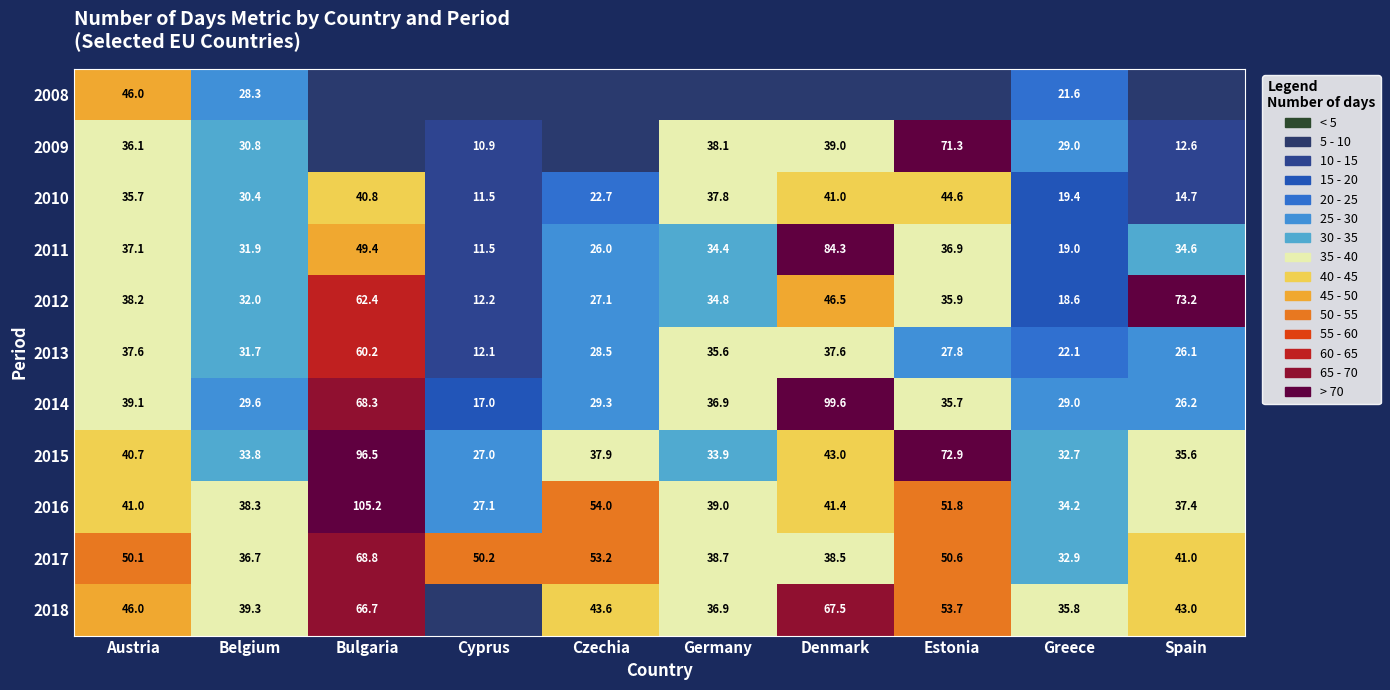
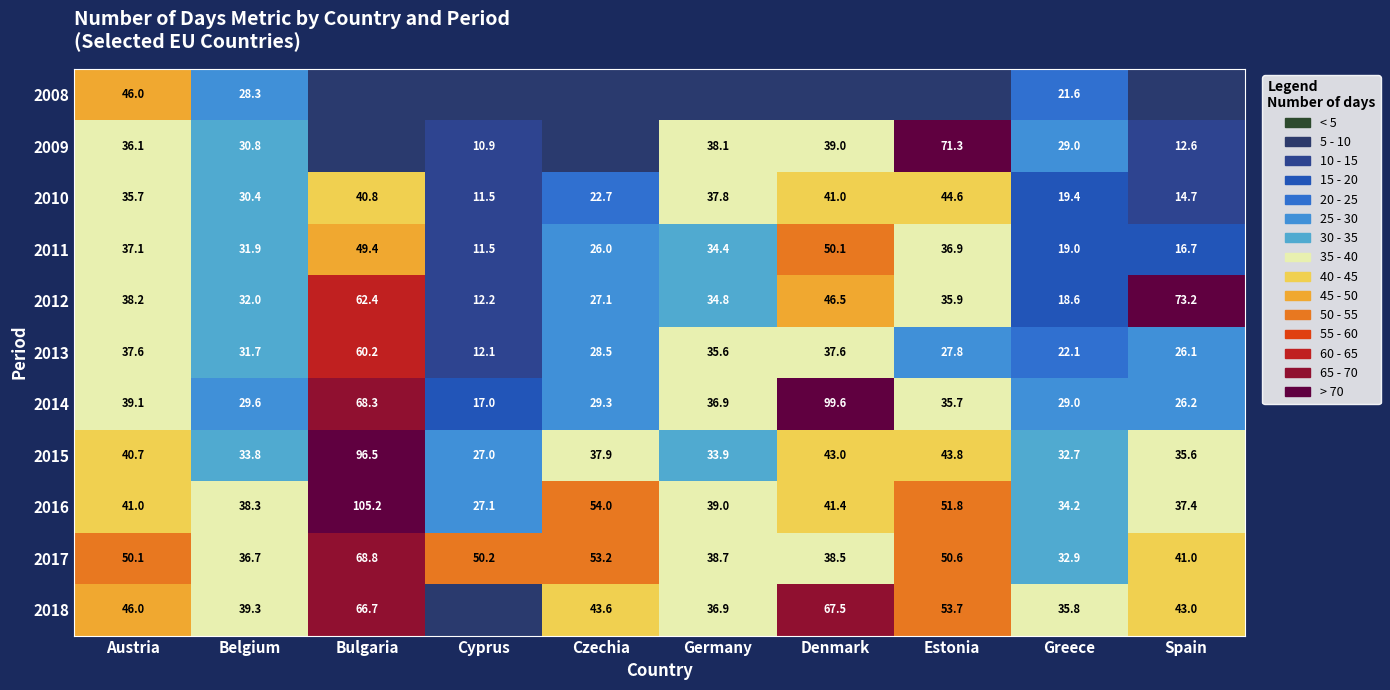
  {
    "2008": {
      "Austria": 46.0,
      "Belgium": 28.3,
      "Greece": 21.6
    },
    "2009": {
      "Austria": 36.1,
      "Belgium": 30.8,
      "Cyprus": 10.9,
      "Germany": 38.1,
      "Denmark": 39.0,
      "Estonia": 71.3,
      "Greece": 29.0,
      "Spain": 12.6
    },
    "2010": {
      "Austria": 35.7,
      "Belgium": 30.4,
      "Bulgaria": 40.8,
      "Cyprus": 11.5,
      "Czechia": 22.7,
      "Germany": 37.8,
      "Denmark": 41.0,
      "Estonia": 44.6,
      "Greece": 19.4,
      "Spain": 14.7
    },
    "2011": {
      "Austria": 37.1,
      "Belgium": 31.9,
      "Bulgaria": 49.4,
      "Cyprus": 11.5,
      "Czechia": 26.0,
      "Germany": 34.4,
-     "Denmark": 84.3,
+     "Denmark": 50.1,
      "Estonia": 36.9,
      "Greece": 19.0,
-     "Spain": 34.6
+     "Spain": 16.7
    },
    "2012": {
      "Austria": 38.2,
      "Belgium": 32.0,
      "Bulgaria": 62.4,
      "Cyprus": 12.2,
      "Czechia": 27.1,
      "Germany": 34.8,
      "Denmark": 46.5,
      "Estonia": 35.9,
      "Greece": 18.6,
      "Spain": 73.2
    },
    "2013": {
      "Austria": 37.6,
      "Belgium": 31.7,
      "Bulgaria": 60.2,
      "Cyprus": 12.1,
      "Czechia": 28.5,
      "Germany": 35.6,
      "Denmark": 37.6,
      "Estonia": 27.8,
      "Greece": 22.1,
      "Spain": 26.1
    },
    "2014": {
      "Austria": 39.1,
      "Belgium": 29.6,
      "Bulgaria": 68.3,
      "Cyprus": 17.0,
      "Czechia": 29.3,
      "Germany": 36.9,
      "Denmark": 99.6,
      "Estonia": 35.7,
      "Greece": 29.0,
      "Spain": 26.2
    },
    "2015": {
      "Austria": 40.7,
      "Belgium": 33.8,
      "Bulgaria": 96.5,
      "Cyprus": 27.0,
      "Czechia": 37.9,
      "Germany": 33.9,
      "Denmark": 43.0,
-     "Estonia": 72.9,
+     "Estonia": 43.8,
      "Greece": 32.7,
      "Spain": 35.6
    },
    "2016": {
      "Austria": 41.0,
      "Belgium": 38.3,
      "Bulgaria": 105.2,
      "Cyprus": 27.1,
      "Czechia": 54.0,
      "Germany": 39.0,
      "Denmark": 41.4,
      "Estonia": 51.8,
      "Greece": 34.2,
      "Spain": 37.4
    },
    "2017": {
      "Austria": 50.1,
      "Belgium": 36.7,
      "Bulgaria": 68.8,
      "Cyprus": 50.2,
      "Czechia": 53.2,
      "Germany": 38.7,
      "Denmark": 38.5,
      "Estonia": 50.6,
      "Greece": 32.9,
      "Spain": 41.0
    },
    "2018": {
      "Austria": 46.0,
      "Belgium": 39.3,
      "Bulgaria": 66.7,
      "Czechia": 43.6,
      "Germany": 36.9,
      "Denmark": 67.5,
      "Estonia": 53.7,
      "Greece": 35.8,
      "Spain": 43.0
    }
  }
